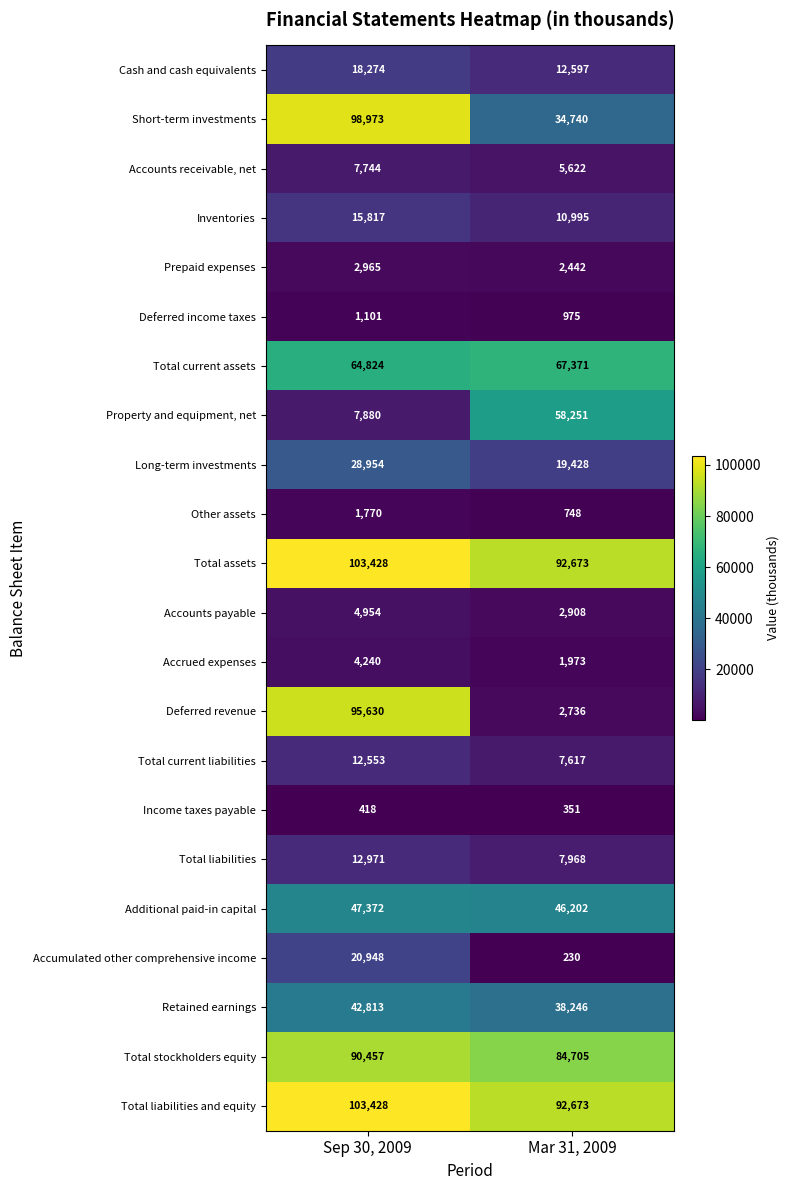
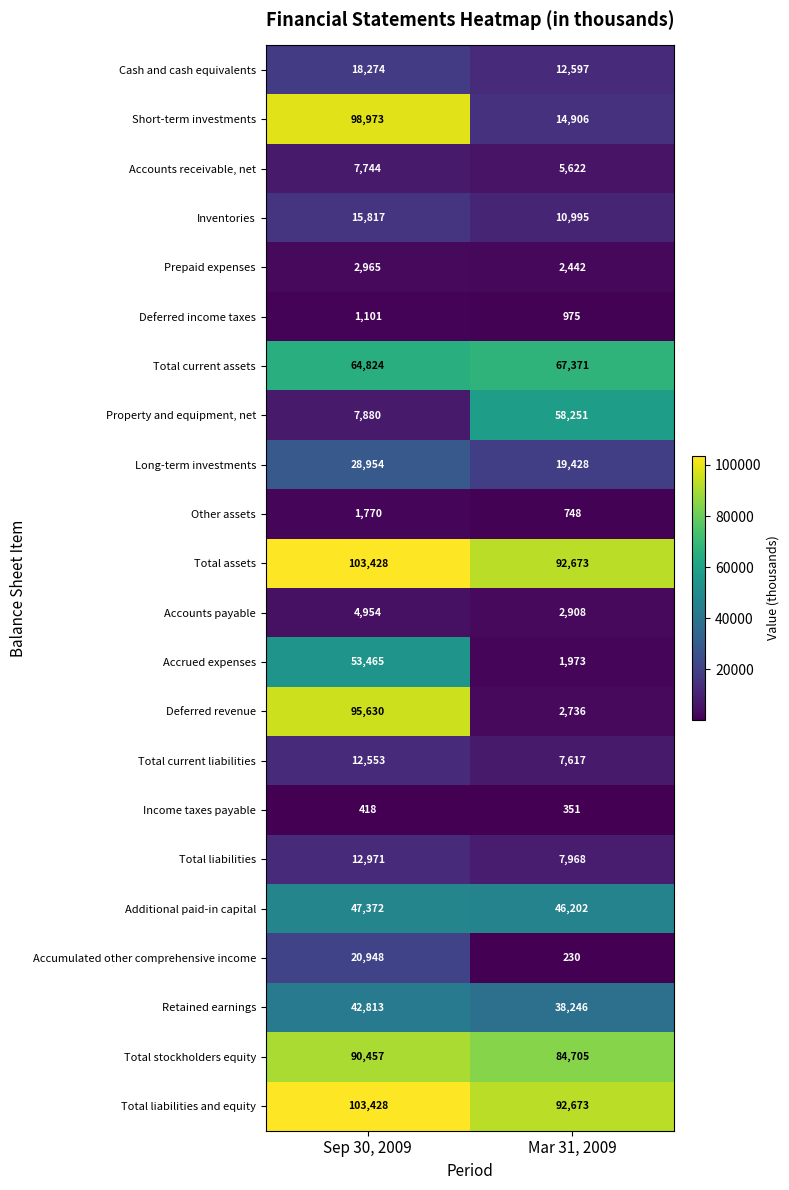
  {
    "Cash and cash equivalents": {
      "Sep 30, 2009": "18,274",
      "Mar 31, 2009": "12,597"
    },
    "Short-term investments": {
      "Sep 30, 2009": "98,973",
-     "Mar 31, 2009": "34,740"
+     "Mar 31, 2009": "14,906"
    },
    "Accounts receivable, net": {
      "Sep 30, 2009": "7,744",
      "Mar 31, 2009": "5,622"
    },
    "Inventories": {
      "Sep 30, 2009": "15,817",
      "Mar 31, 2009": "10,995"
    },
    "Prepaid expenses": {
      "Sep 30, 2009": "2,965",
      "Mar 31, 2009": "2,442"
    },
    "Deferred income taxes": {
      "Sep 30, 2009": "1,101",
      "Mar 31, 2009": "975"
    },
    "Total current assets": {
      "Sep 30, 2009": "64,824",
      "Mar 31, 2009": "67,371"
    },
    "Property and equipment, net": {
      "Sep 30, 2009": "7,880",
      "Mar 31, 2009": "58,251"
    },
    "Long-term investments": {
      "Sep 30, 2009": "28,954",
      "Mar 31, 2009": "19,428"
    },
    "Other assets": {
      "Sep 30, 2009": "1,770",
      "Mar 31, 2009": "748"
    },
    "Total assets": {
      "Sep 30, 2009": "103,428",
      "Mar 31, 2009": "92,673"
    },
    "Accounts payable": {
      "Sep 30, 2009": "4,954",
      "Mar 31, 2009": "2,908"
    },
    "Accrued expenses": {
-     "Sep 30, 2009": "4,240",
+     "Sep 30, 2009": "53,465",
      "Mar 31, 2009": "1,973"
    },
    "Deferred revenue": {
      "Sep 30, 2009": "95,630",
      "Mar 31, 2009": "2,736"
    },
    "Total current liabilities": {
      "Sep 30, 2009": "12,553",
      "Mar 31, 2009": "7,617"
    },
    "Income taxes payable": {
      "Sep 30, 2009": "418",
      "Mar 31, 2009": "351"
    },
    "Total liabilities": {
      "Sep 30, 2009": "12,971",
      "Mar 31, 2009": "7,968"
    },
    "Additional paid-in capital": {
      "Sep 30, 2009": "47,372",
      "Mar 31, 2009": "46,202"
    },
    "Accumulated other comprehensive income": {
      "Sep 30, 2009": "20,948",
      "Mar 31, 2009": "230"
    },
    "Retained earnings": {
      "Sep 30, 2009": "42,813",
      "Mar 31, 2009": "38,246"
    },
    "Total stockholders equity": {
      "Sep 30, 2009": "90,457",
      "Mar 31, 2009": "84,705"
    },
    "Total liabilities and equity": {
      "Sep 30, 2009": "103,428",
      "Mar 31, 2009": "92,673"
    }
  }
